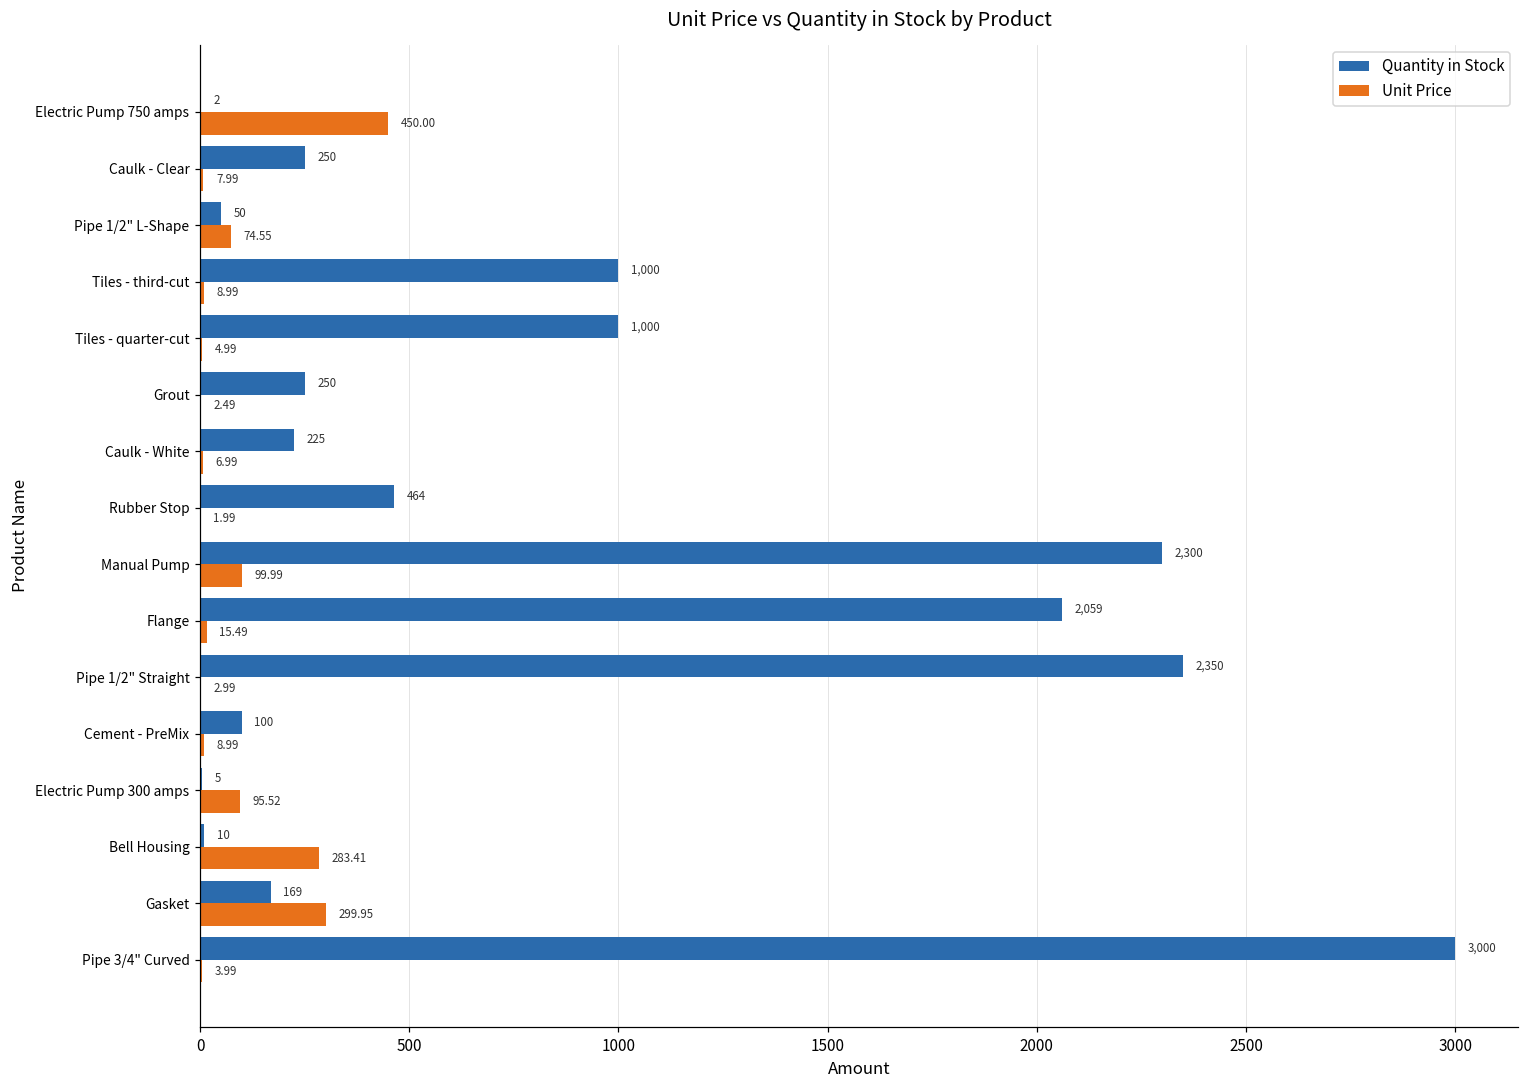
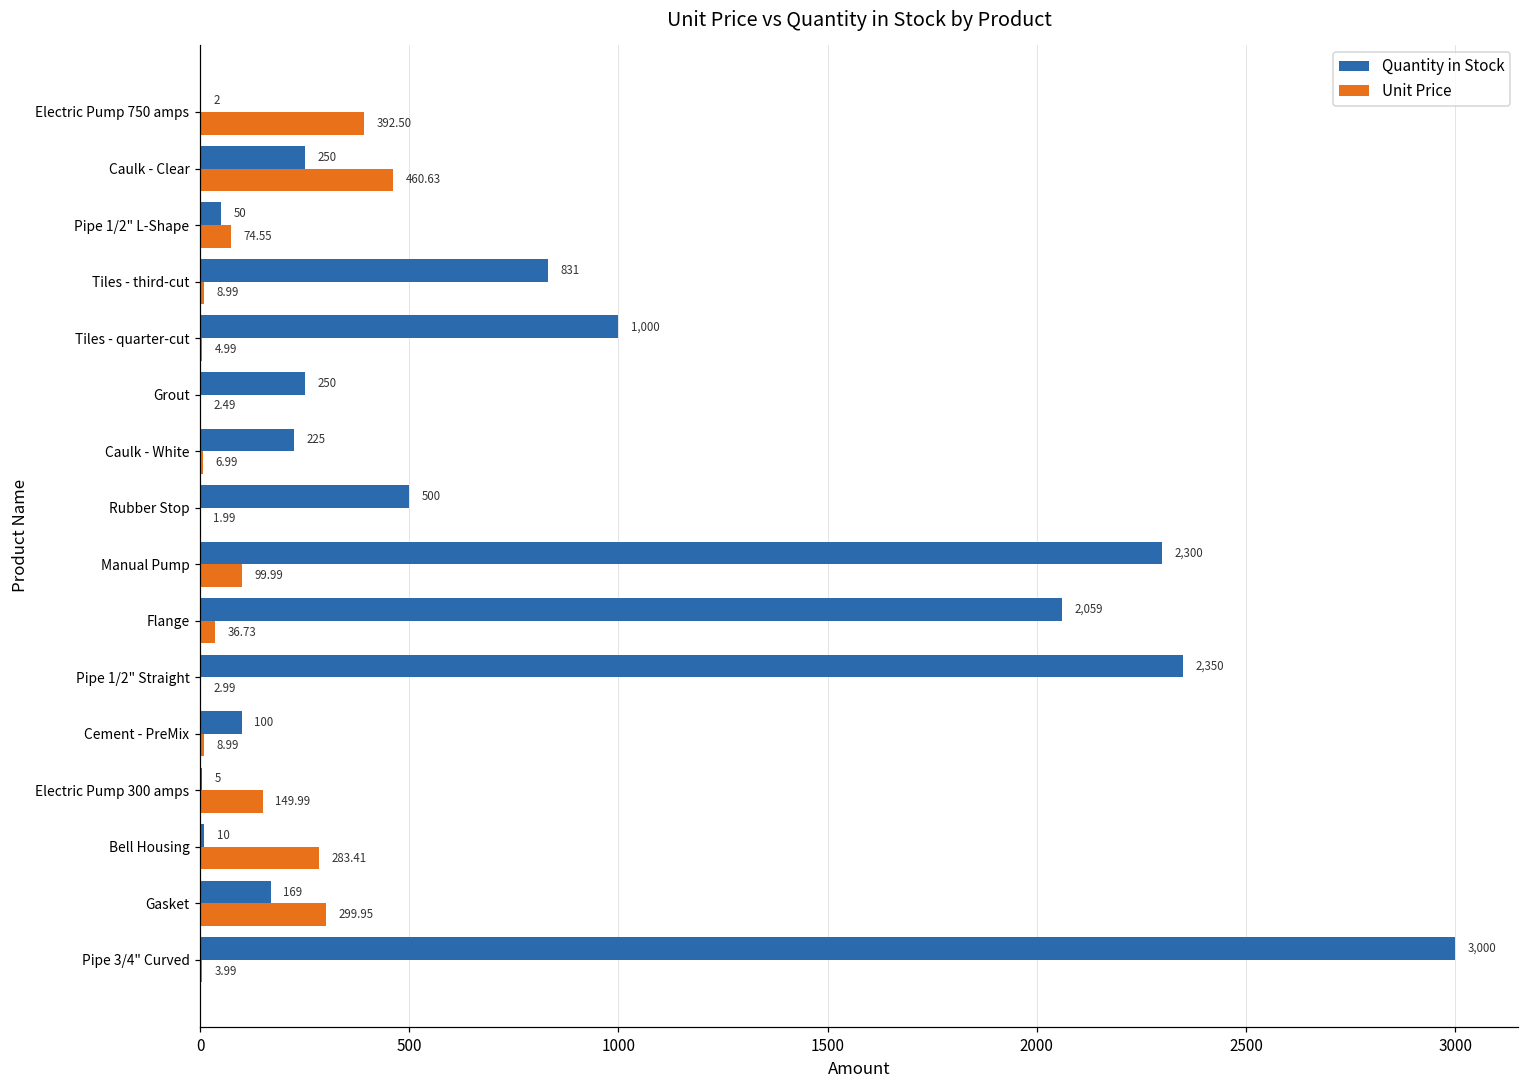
  {
    "Quantity in Stock": {
      "Electric Pump 750 amps": "2",
      "Caulk - Clear": "250",
      "Pipe 1/2\" L-Shape": "50",
-     "Tiles - third-cut": "1,000",
+     "Tiles - third-cut": "831",
      "Tiles - quarter-cut": "1,000",
      "Grout": "250",
      "Caulk - White": "225",
-     "Rubber Stop": "464",
+     "Rubber Stop": "500",
      "Manual Pump": "2,300",
      "Flange": "2,059",
      "Pipe 1/2\" Straight": "2,350",
      "Cement - PreMix": "100",
      "Electric Pump 300 amps": "5",
      "Bell Housing": "10",
      "Gasket": "169",
      "Pipe 3/4\" Curved": "3,000"
    },
    "Unit Price": {
-     "Electric Pump 750 amps": "450.00",
-     "Caulk - Clear": "7.99",
+     "Electric Pump 750 amps": "392.50",
+     "Caulk - Clear": "460.63",
      "Pipe 1/2\" L-Shape": "74.55",
      "Tiles - third-cut": "8.99",
      "Tiles - quarter-cut": "4.99",
      "Grout": "2.49",
      "Caulk - White": "6.99",
      "Rubber Stop": "1.99",
      "Manual Pump": "99.99",
-     "Flange": "15.49",
+     "Flange": "36.73",
      "Pipe 1/2\" Straight": "2.99",
      "Cement - PreMix": "8.99",
-     "Electric Pump 300 amps": "95.52",
+     "Electric Pump 300 amps": "149.99",
      "Bell Housing": "283.41",
      "Gasket": "299.95",
      "Pipe 3/4\" Curved": "3.99"
    }
  }
